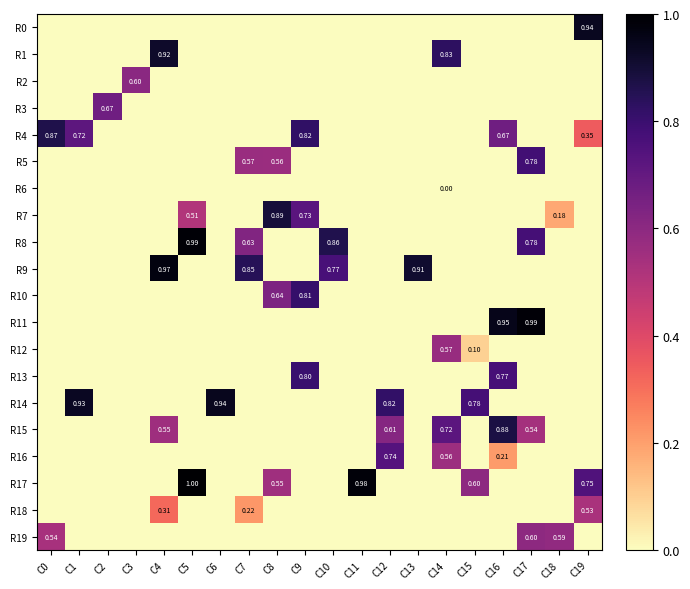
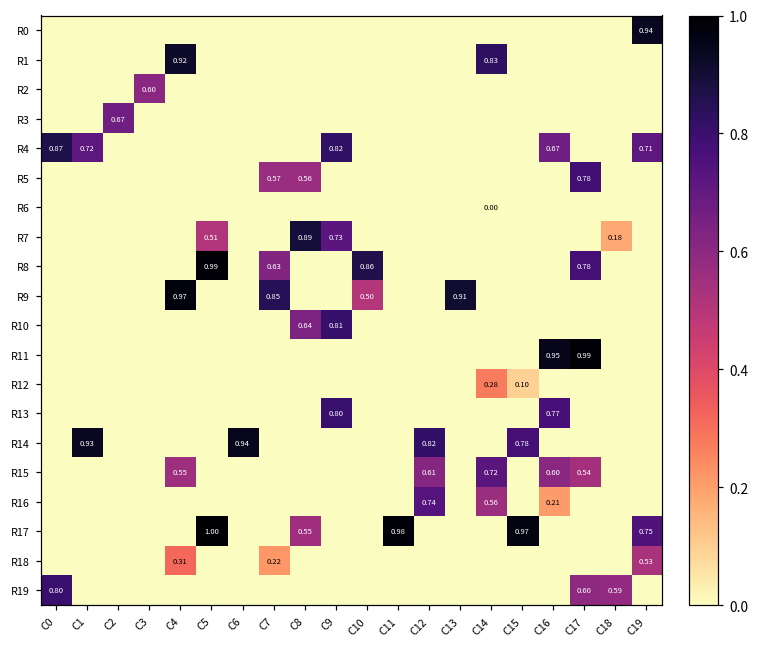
  {
    "R0": {
      "C19": 0.94
    },
    "R1": {
      "C4": 0.92,
      "C14": 0.83
    },
    "R2": {
      "C3": 0.60
    },
    "R3": {
      "C2": 0.67
    },
    "R4": {
      "C0": 0.87,
      "C1": 0.72,
      "C9": 0.82,
      "C16": 0.67,
-     "C19": 0.35
+     "C19": 0.71
    },
    "R5": {
      "C7": 0.57,
      "C8": 0.56,
      "C17": 0.78
    },
    "R6": {
      "C14": 0.00
    },
    "R7": {
      "C5": 0.51,
      "C8": 0.89,
      "C9": 0.73,
      "C18": 0.18
    },
    "R8": {
      "C5": 0.99,
      "C7": 0.63,
      "C10": 0.86,
      "C17": 0.78
    },
    "R9": {
      "C4": 0.97,
      "C7": 0.85,
-     "C10": 0.77,
+     "C10": 0.50,
      "C13": 0.91
    },
    "R10": {
      "C8": 0.64,
      "C9": 0.81
    },
    "R11": {
      "C16": 0.95,
      "C17": 0.99
    },
    "R12": {
-     "C14": 0.57,
+     "C14": 0.28,
      "C15": 0.10
    },
    "R13": {
      "C9": 0.80,
      "C16": 0.77
    },
    "R14": {
      "C1": 0.93,
      "C6": 0.94,
      "C12": 0.82,
      "C15": 0.78
    },
    "R15": {
      "C4": 0.55,
      "C12": 0.61,
      "C14": 0.72,
-     "C16": 0.88,
+     "C16": 0.60,
      "C17": 0.54
    },
    "R16": {
      "C12": 0.74,
      "C14": 0.56,
      "C16": 0.21
    },
    "R17": {
      "C5": 1.00,
      "C8": 0.55,
      "C11": 0.98,
-     "C15": 0.60,
+     "C15": 0.97,
      "C19": 0.75
    },
    "R18": {
      "C4": 0.31,
      "C7": 0.22,
      "C19": 0.53
    },
    "R19": {
-     "C0": 0.54,
+     "C0": 0.80,
      "C17": 0.60,
      "C18": 0.59
    }
  }
